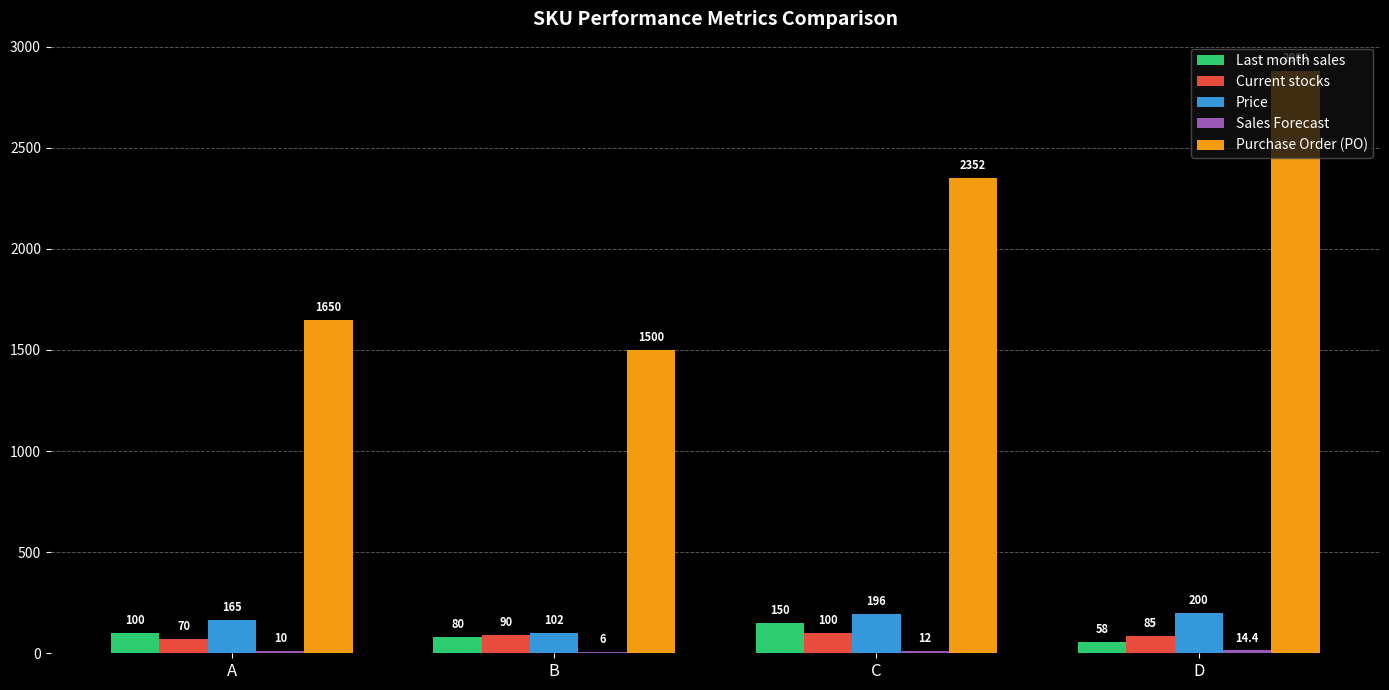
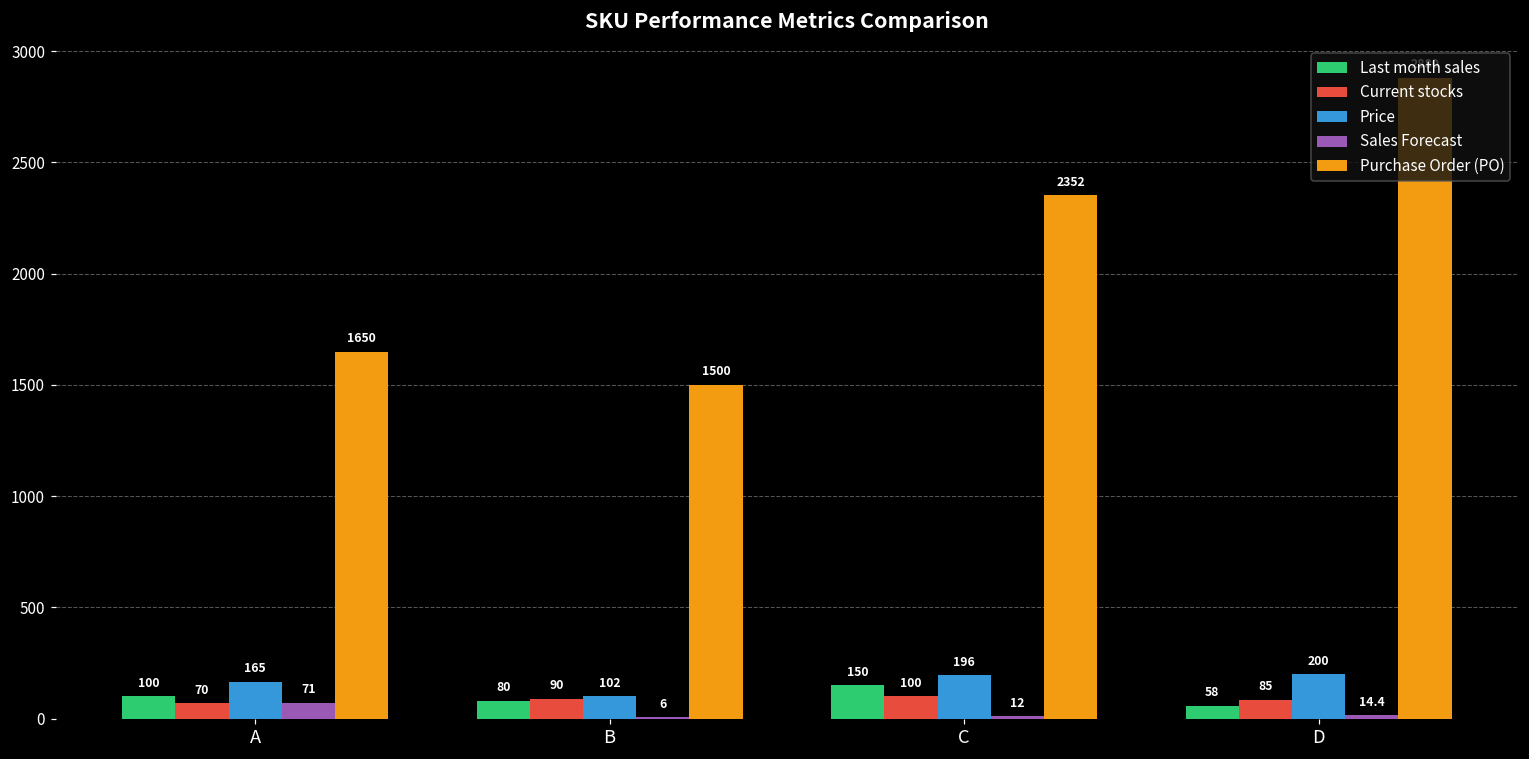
  {
    "Last month sales": {
      "A": 100,
      "B": 80,
      "C": 150,
      "D": 58
    },
    "Current stocks": {
      "A": 70,
      "B": 90,
      "C": 100,
      "D": 85
    },
    "Price": {
      "A": 165,
      "B": 102,
      "C": 196,
      "D": 200
    },
    "Sales Forecast": {
-     "A": 10,
+     "A": 71,
      "B": 6,
      "C": 12,
      "D": 14.4
    },
    "Purchase Order (PO)": {
      "A": 1650,
      "B": 1500,
      "C": 2352
    }
  }
